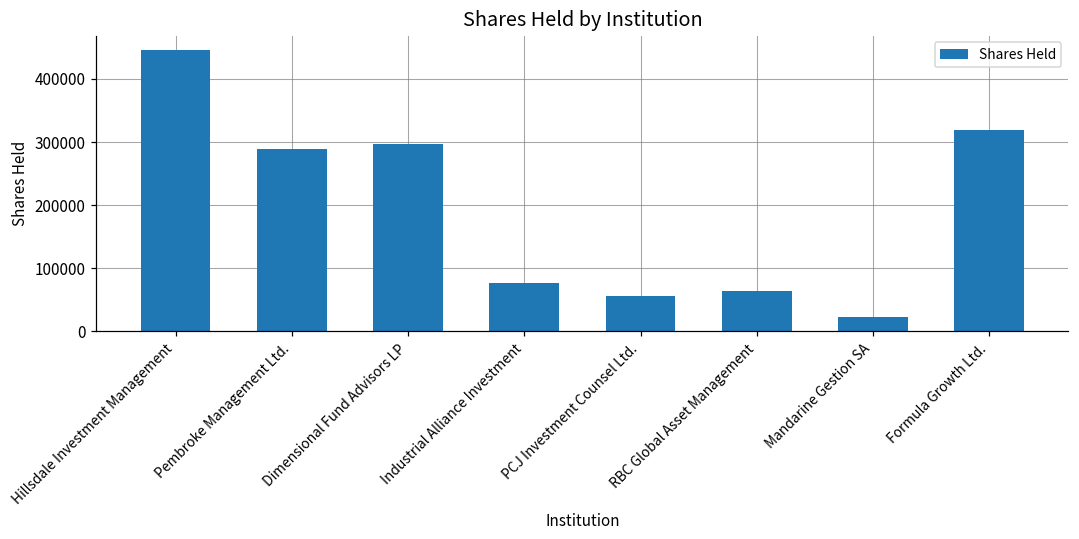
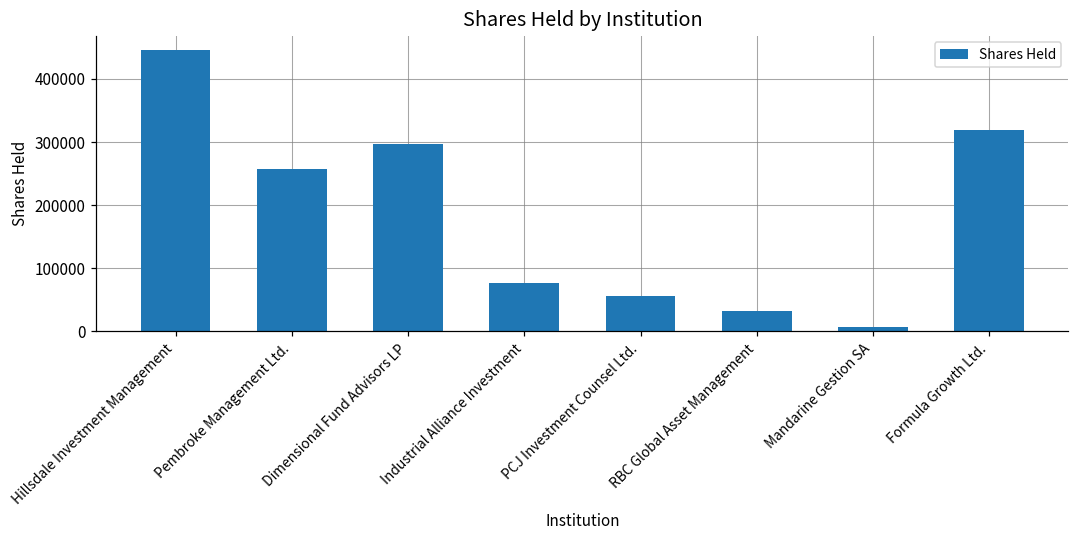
  {
    "Hillsdale Investment Management": 450000,
-   "Pembroke Management Ltd.": 290000,
+   "Pembroke Management Ltd.": 260000,
    "Dimensional Fund Advisors LP": 300000,
    "Industrial Alliance Investment": 80000,
    "PCJ Investment Counsel Ltd.": 60000,
-   "RBC Global Asset Management": 60000,
-   "Mandarine Gestion SA": 20000,
+   "RBC Global Asset Management": 30000,
+   "Mandarine Gestion SA": 10000,
    "Formula Growth Ltd.": 320000
  }
